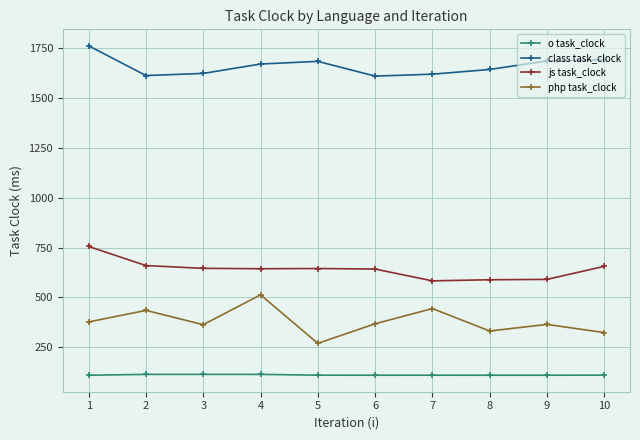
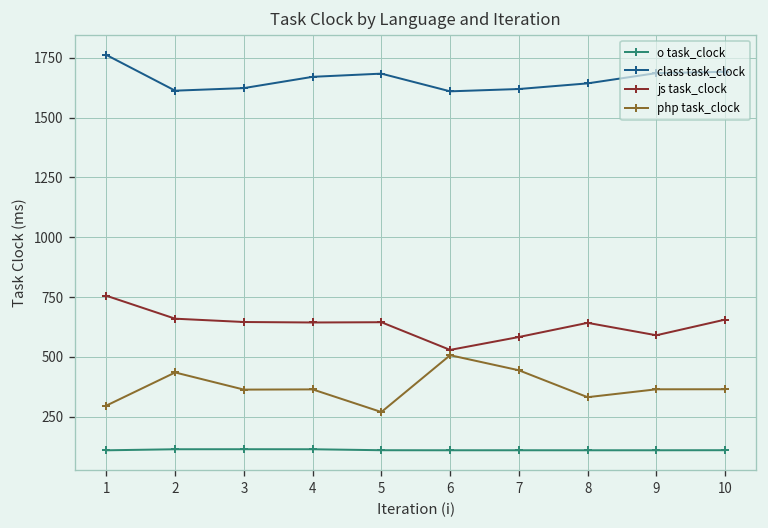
  {
    "js task_clock": {
      "1": 760,
      "2": 660,
      "3": 650,
      "4": 640,
      "5": 640,
-     "6": 640,
+     "6": 530,
      "7": 580,
-     "8": 590,
+     "8": 640,
      "9": 590,
      "10": 660
    },
    "php task_clock": {
-     "1": 380,
+     "1": 300,
      "2": 430,
      "3": 360,
-     "4": 510,
+     "4": 360,
      "5": 270,
-     "6": 370,
+     "6": 510,
      "7": 440,
      "8": 330,
      "9": 360,
-     "10": 320
+     "10": 360
    }
  }
